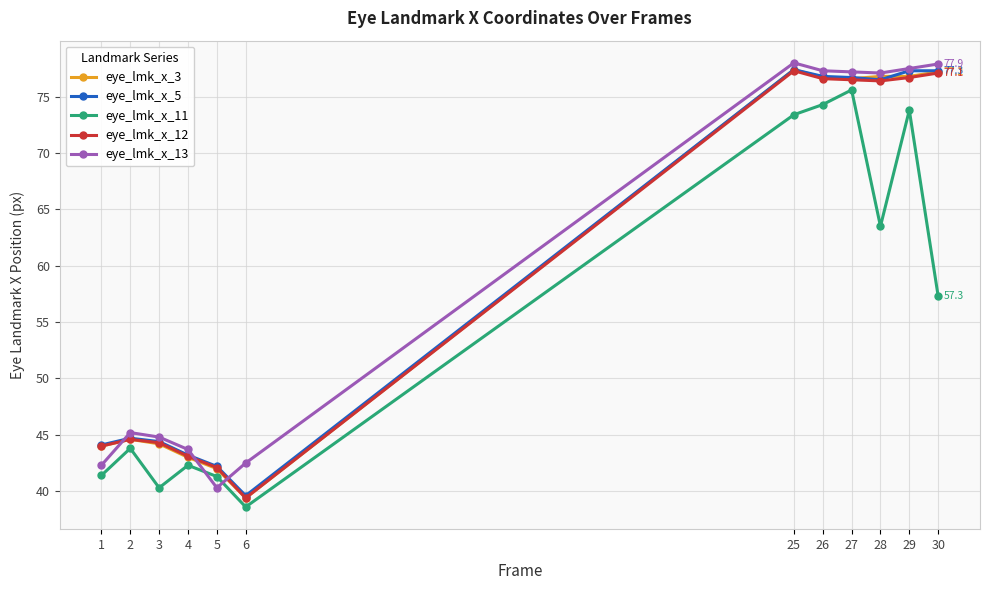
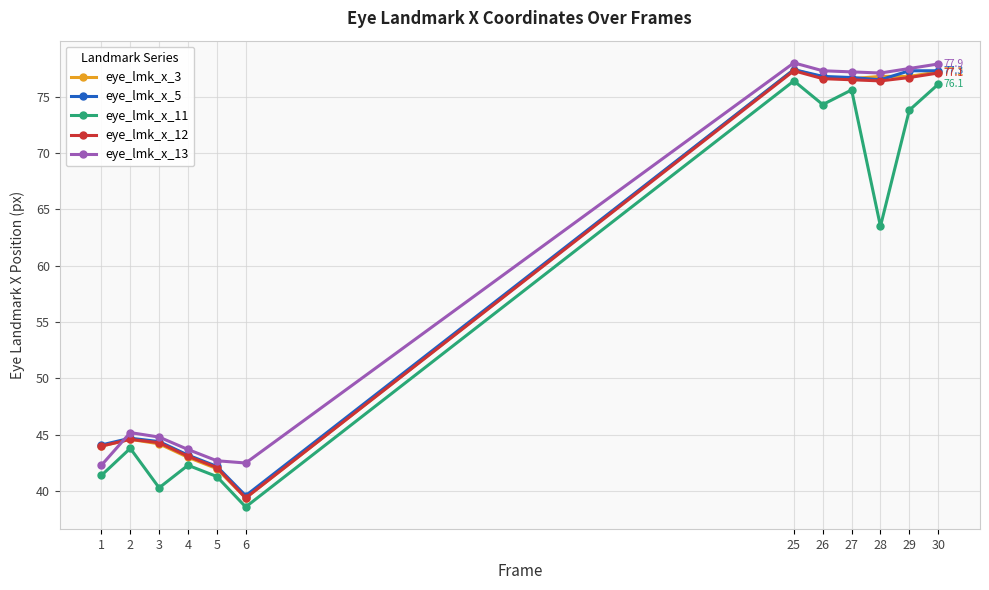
  {
    "eye_lmk_x_3": {
      "28": 76.8
    },
    "eye_lmk_x_11": {
-     "25": 73.4,
-     "30": 57.3
+     "25": 76.4,
+     "30": 76.1
    },
    "eye_lmk_x_13": {
      "1": 42.3,
      "2": 45.2,
      "3": 44.8,
      "4": 43.7,
-     "5": 40.3,
+     "5": 42.7,
      "6": 42.5,
      "25": 78.0,
      "26": 77.3,
      "27": 77.2,
      "28": 77.1
    }
  }
